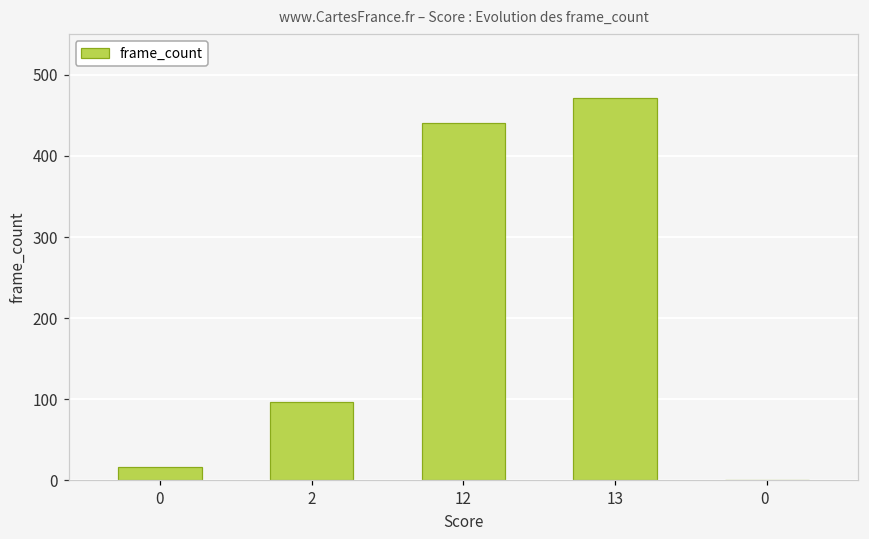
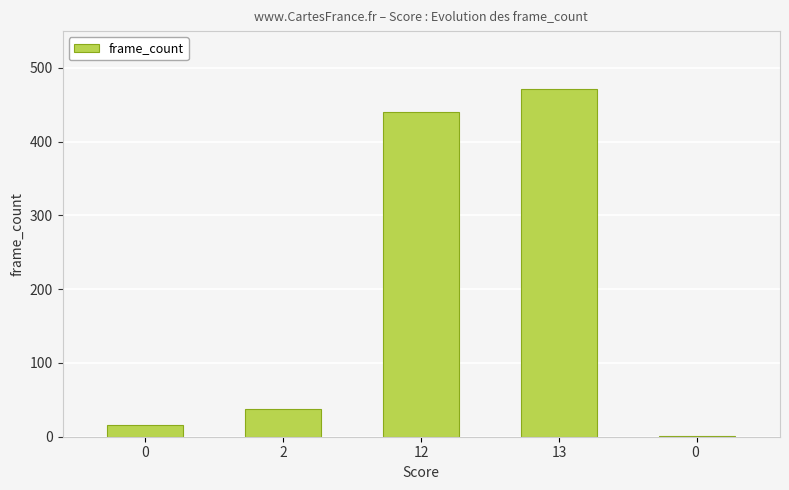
  {
-   "2": 100,
+   "2": 40,
    "12": 440,
    "13": 470
  }
